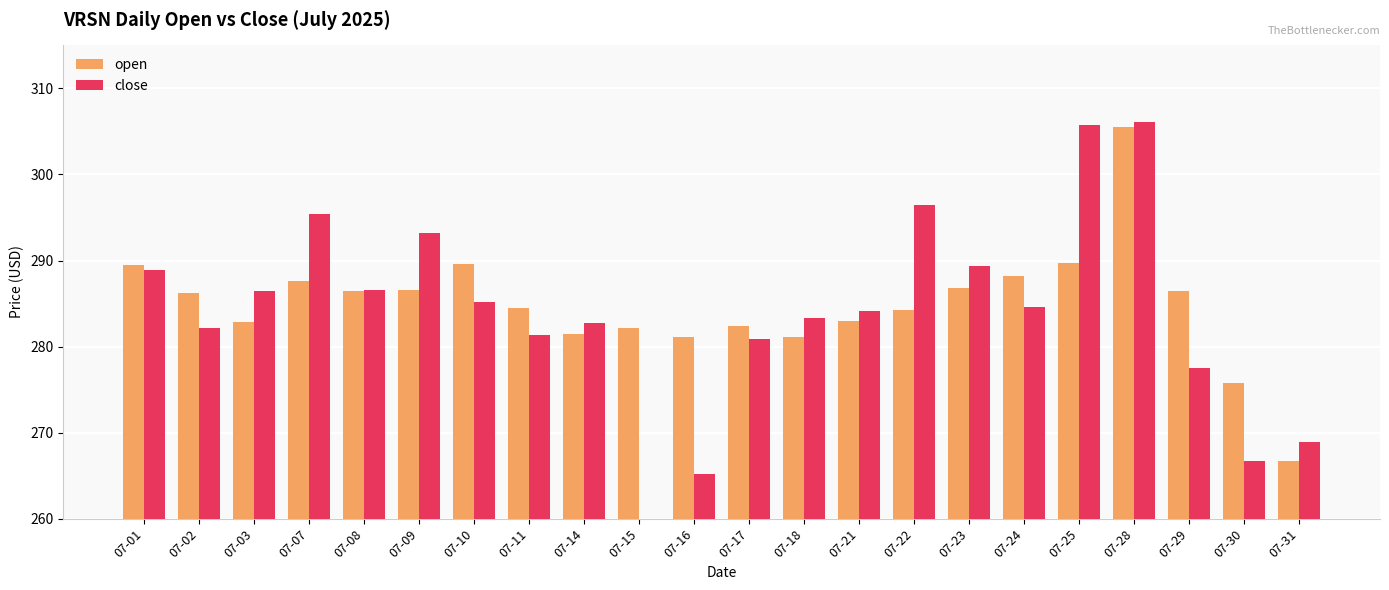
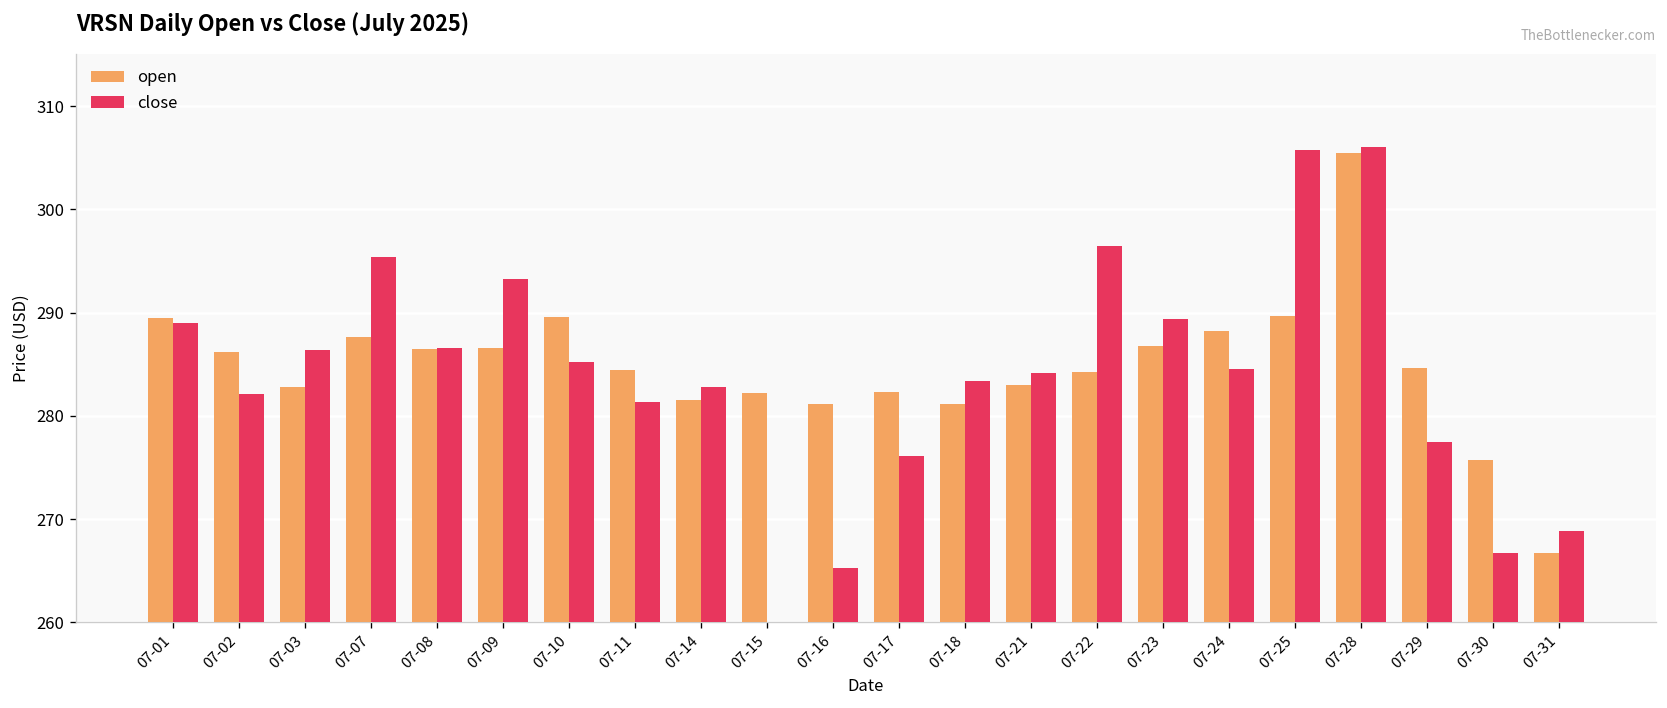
  {
    "open": {
      "07-01": 289,
      "07-02": 286,
      "07-03": 283,
      "07-07": 288,
      "07-08": 286,
      "07-09": 287,
      "07-10": 290,
      "07-11": 284,
      "07-14": 282,
      "07-15": 282,
      "07-16": 281,
      "07-17": 282,
      "07-18": 281,
      "07-21": 283,
      "07-22": 284,
      "07-23": 287,
      "07-24": 288,
      "07-25": 290,
      "07-28": 305,
-     "07-29": 286,
+     "07-29": 285,
      "07-30": 276,
      "07-31": 267
    },
    "close": {
      "07-01": 289,
      "07-02": 282,
      "07-03": 286,
      "07-07": 295,
      "07-08": 287,
      "07-09": 293,
      "07-10": 285,
      "07-11": 281,
      "07-14": 283,
      "07-16": 265,
-     "07-17": 281,
+     "07-17": 276,
      "07-18": 283,
      "07-21": 284,
      "07-22": 296,
      "07-23": 289,
      "07-24": 285,
      "07-25": 306,
      "07-28": 306,
      "07-29": 278,
      "07-30": 267,
      "07-31": 269
    }
  }
